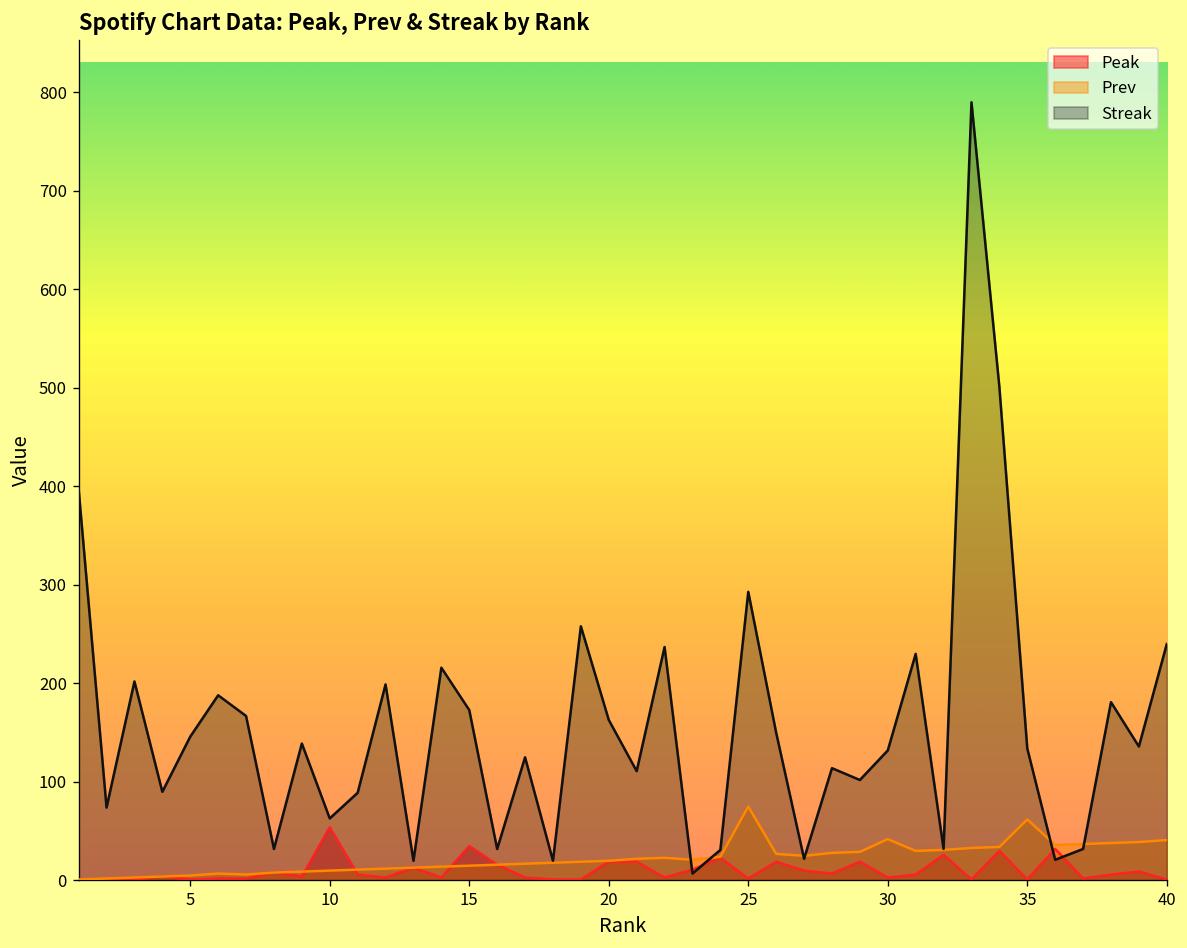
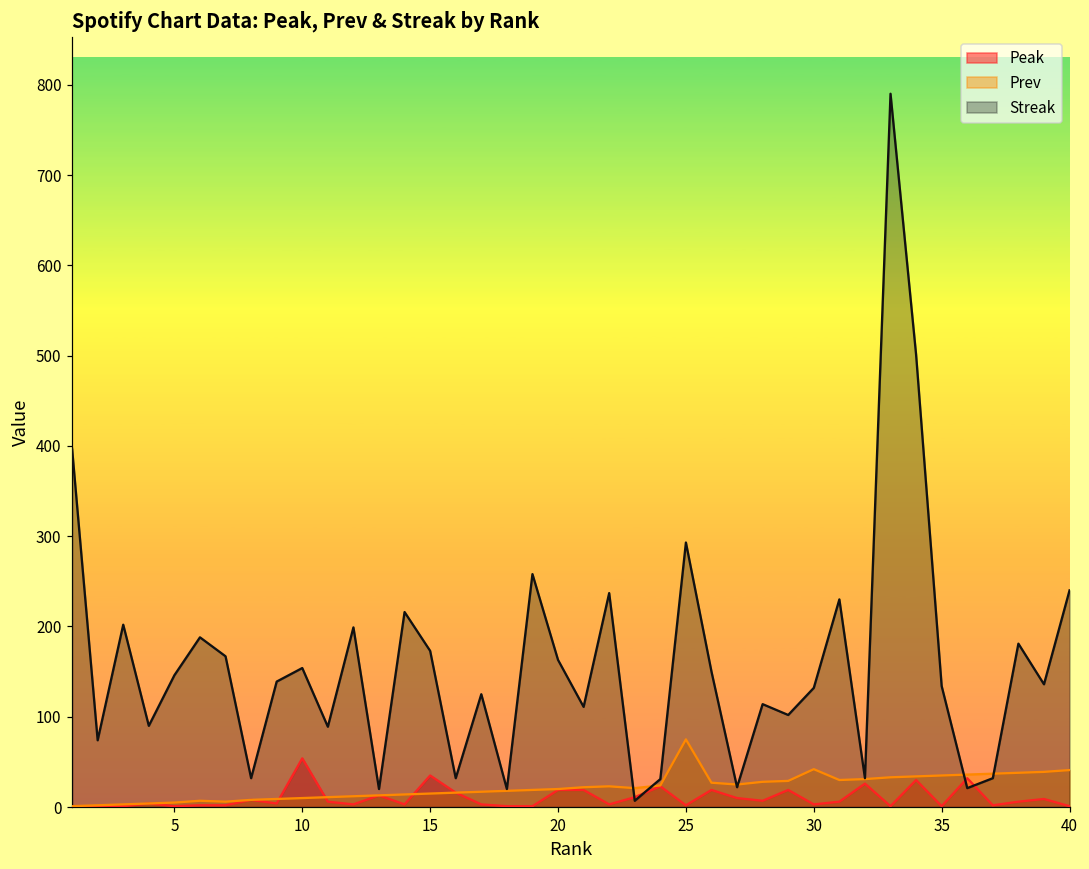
  {
    "Peak": {
      "5": 0,
      "10": 50,
      "15": 40,
      "25": 0,
      "30": 0,
      "35": 0,
      "40": 0
    },
    "Prev": {
      "5": 10,
      "10": 10,
      "15": 20,
      "25": 80,
      "30": 40,
-     "35": 60,
+     "35": 40,
      "40": 40
    },
    "Streak": {
      "5": 150,
-     "10": 60,
+     "10": 150,
      "15": 170,
      "20": 160,
      "25": 290,
      "30": 130,
      "35": 130,
      "40": 240
    }
  }
